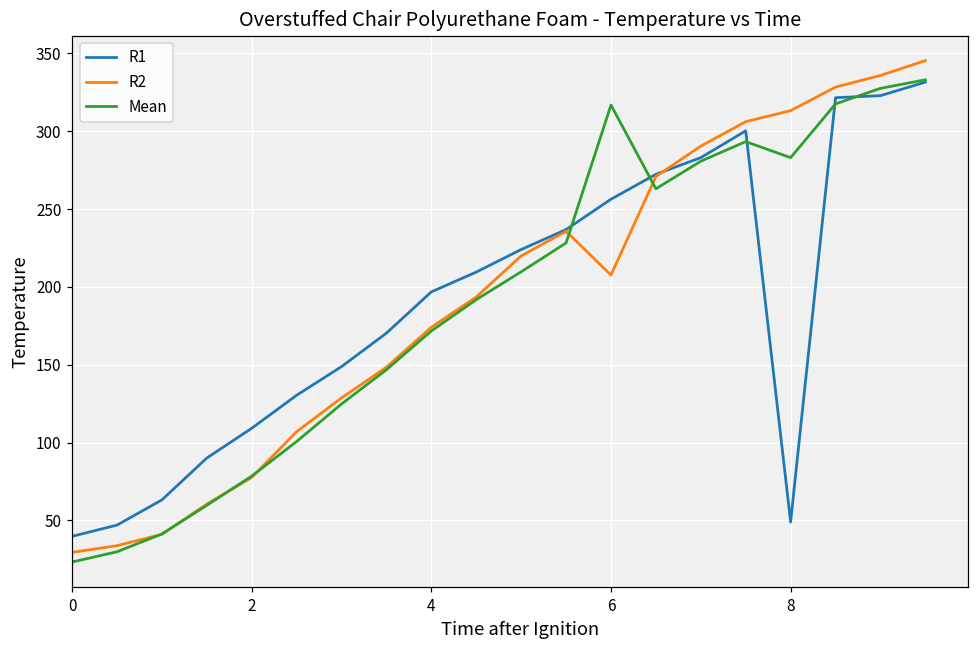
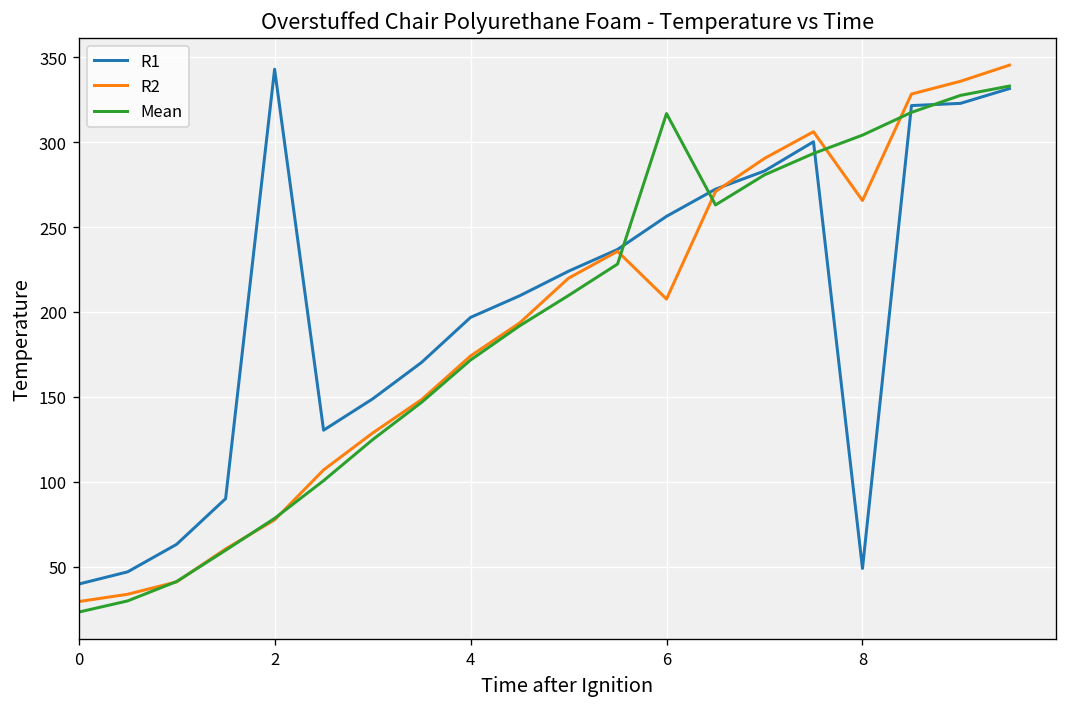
  {
    "R1": {
      "0": 40,
-     "2": 109,
+     "2": 343,
      "4": 197,
      "6": 256,
      "8": 49
    },
    "R2": {
      "0": 30,
      "4": 174,
      "6": 208,
-     "8": 313
+     "8": 266
    },
    "Mean": {
      "0": 23,
      "4": 172,
      "6": 317,
-     "8": 283
+     "8": 304
    }
  }
